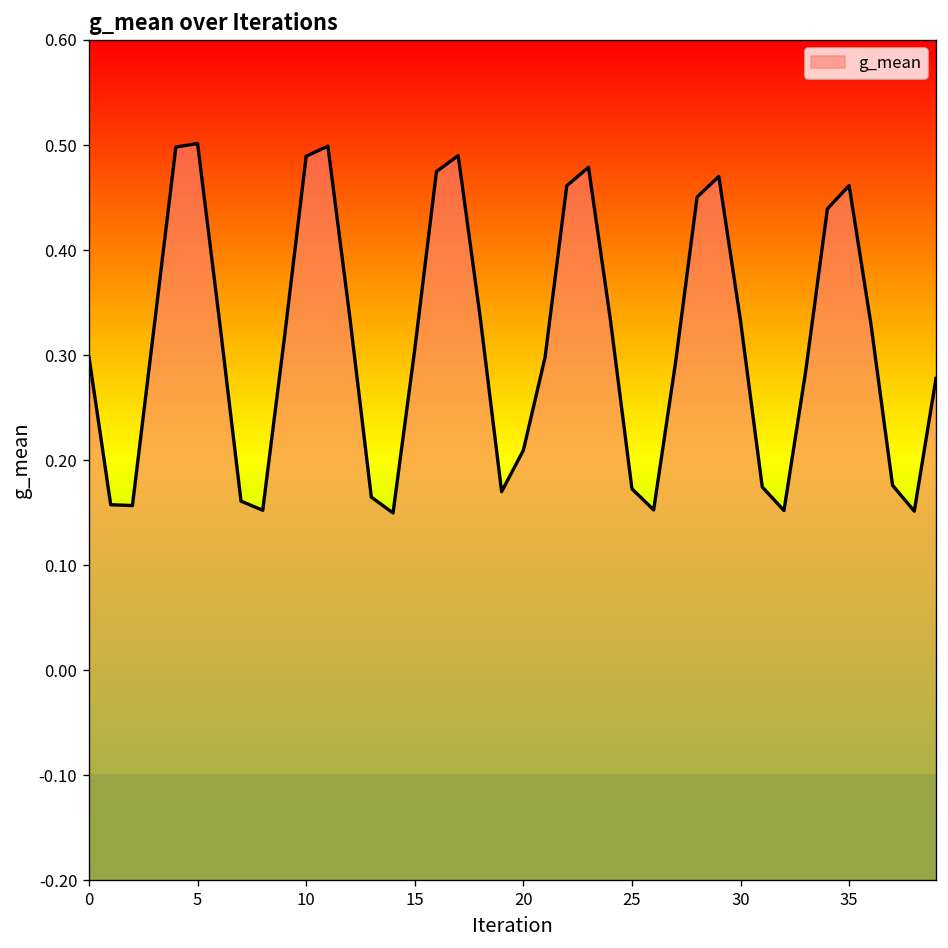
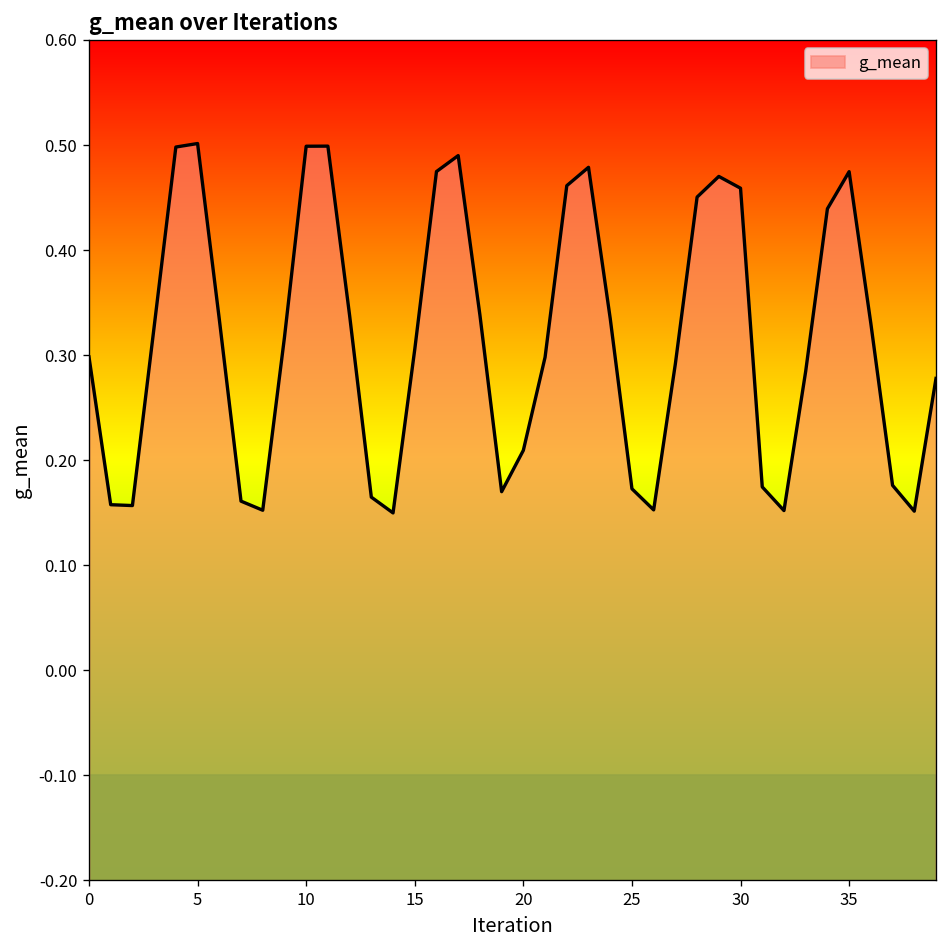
  {
    "0": 0.30,
    "5": 0.50,
-   "10": 0.49,
+   "10": 0.50,
    "15": 0.31,
    "20": 0.21,
    "25": 0.17,
-   "30": 0.33,
-   "35": 0.46
+   "30": 0.46,
+   "35": 0.47
  }
